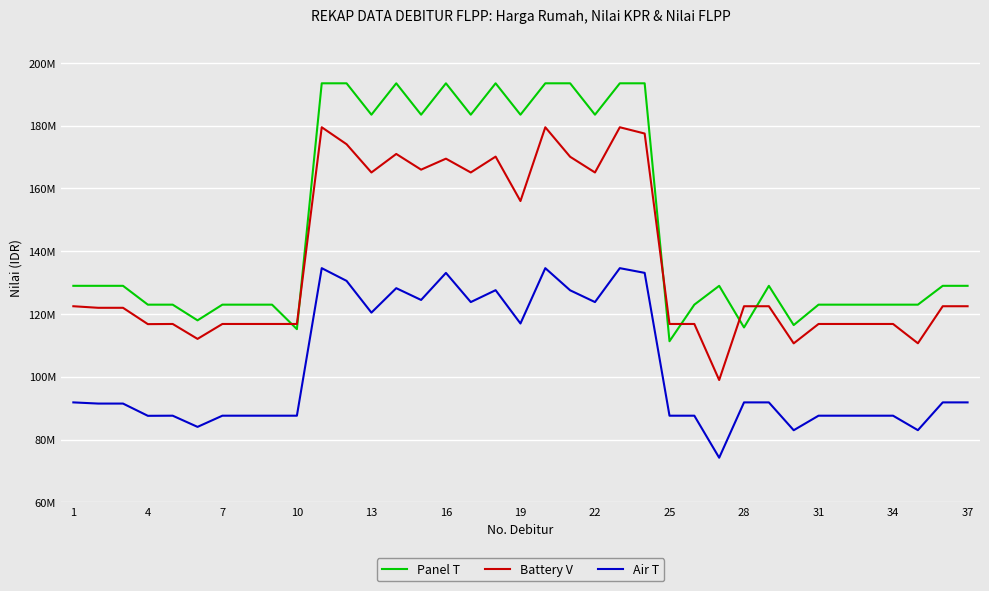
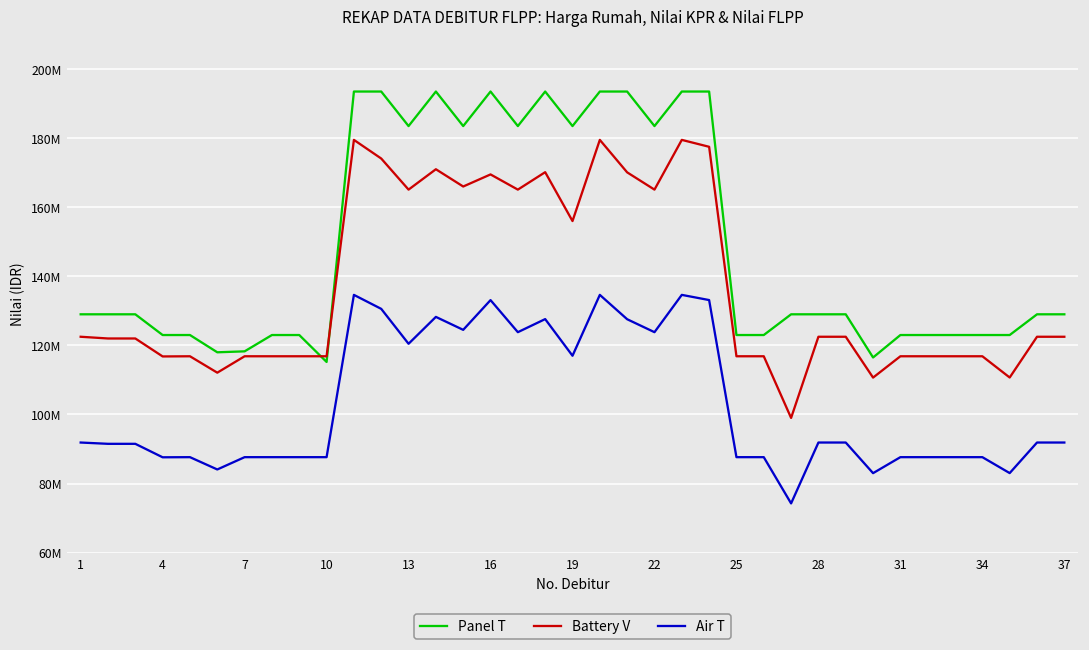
  {
    "Panel T": {
      "1": 129000000,
      "4": 123000000,
-     "7": 123000000,
+     "7": 118000000,
      "10": 115000000,
      "13": 184000000,
      "16": 194000000,
      "19": 184000000,
      "22": 184000000,
-     "25": 111000000,
-     "28": 116000000,
+     "25": 123000000,
+     "28": 129000000,
      "31": 123000000,
      "34": 123000000,
      "37": 129000000
    },
    "Battery V": {
      "1": 123000000,
      "4": 117000000,
      "7": 117000000,
      "10": 117000000,
      "13": 165000000,
      "16": 170000000,
      "19": 156000000,
      "22": 165000000,
      "25": 117000000,
      "28": 123000000,
      "31": 117000000,
      "34": 117000000,
      "37": 123000000
    },
    "Air T": {
      "1": 92000000,
      "4": 88000000,
      "7": 88000000,
      "10": 88000000,
      "13": 120000000,
      "16": 133000000,
      "19": 117000000,
      "22": 124000000,
      "25": 88000000,
      "28": 92000000,
      "31": 88000000,
      "34": 88000000,
      "37": 92000000
    }
  }
